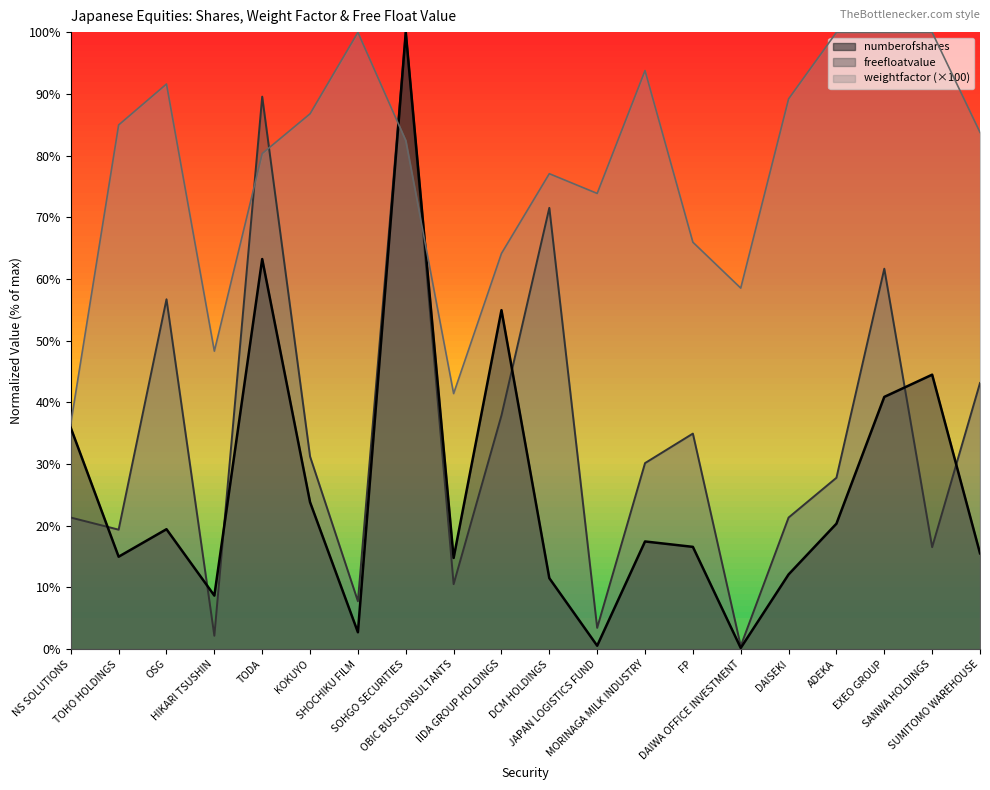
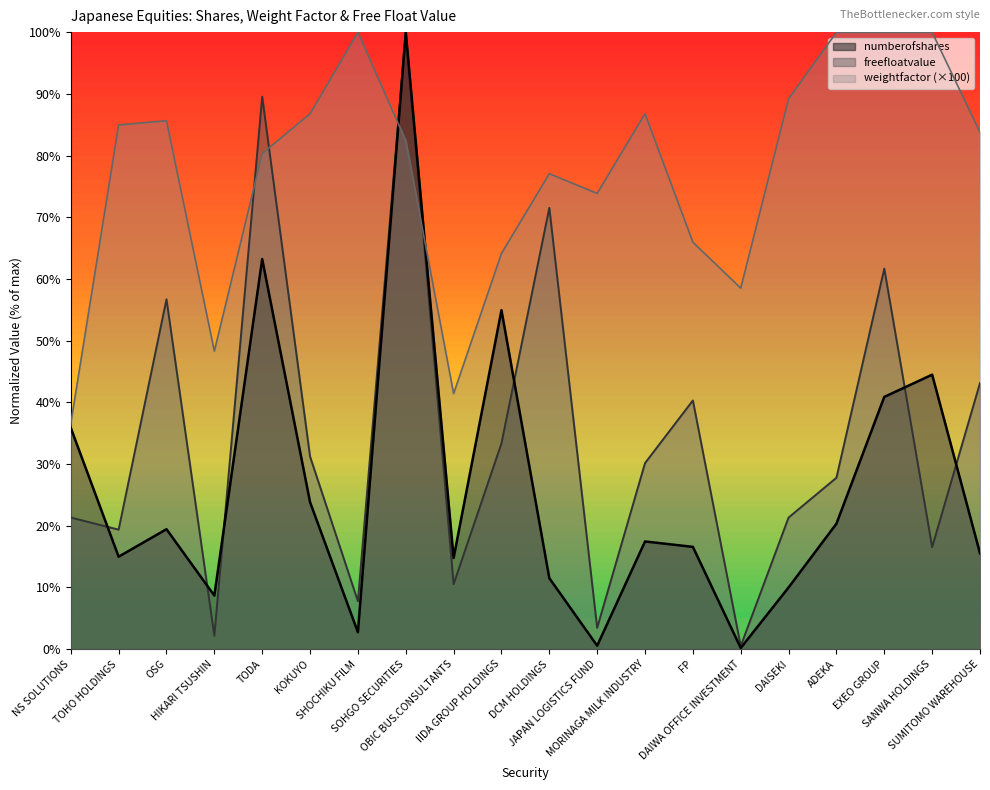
  {
    "numberofshares": {
      "NS SOLUTIONS": "36%",
      "TOHO HOLDINGS": "15%",
      "OSG": "19%",
      "HIKARI TSUSHIN": "9%",
      "TODA": "63%",
      "KOKUYO": "24%",
      "SHOCHIKU FILM": "3%",
      "OBIC BUS.CONSULTANTS": "15%",
      "IIDA GROUP HOLDINGS": "55%",
      "DCM HOLDINGS": "12%",
      "JAPAN LOGISTICS FUND": "1%",
      "MORINAGA MILK INDUSTRY": "17%",
      "FP": "17%",
-     "DAISEKI": "12%",
+     "DAISEKI": "10%",
      "ADEKA": "20%",
      "EXEO GROUP": "41%",
      "SANWA HOLDINGS": "44%",
      "SUMITOMO WAREHOUSE": "16%"
    },
    "freefloatvalue": {
      "NS SOLUTIONS": "21%",
      "TOHO HOLDINGS": "19%",
      "OSG": "57%",
      "HIKARI TSUSHIN": "2%",
      "TODA": "90%",
      "KOKUYO": "31%",
      "SHOCHIKU FILM": "8%",
      "OBIC BUS.CONSULTANTS": "11%",
-     "IIDA GROUP HOLDINGS": "38%",
+     "IIDA GROUP HOLDINGS": "33%",
      "DCM HOLDINGS": "72%",
      "JAPAN LOGISTICS FUND": "3%",
      "MORINAGA MILK INDUSTRY": "30%",
-     "FP": "35%",
+     "FP": "40%",
      "DAISEKI": "21%",
      "ADEKA": "28%",
      "EXEO GROUP": "62%",
      "SANWA HOLDINGS": "17%",
      "SUMITOMO WAREHOUSE": "43%"
    },
    "weightfactor (×100)": {
      "NS SOLUTIONS": "37%",
      "TOHO HOLDINGS": "85%",
-     "OSG": "92%",
+     "OSG": "86%",
      "HIKARI TSUSHIN": "48%",
      "TODA": "80%",
      "KOKUYO": "87%",
      "SHOCHIKU FILM": "100%",
      "SOHGO SECURITIES": "82%",
      "OBIC BUS.CONSULTANTS": "41%",
      "IIDA GROUP HOLDINGS": "64%",
      "DCM HOLDINGS": "77%",
      "JAPAN LOGISTICS FUND": "74%",
-     "MORINAGA MILK INDUSTRY": "94%",
+     "MORINAGA MILK INDUSTRY": "87%",
      "FP": "66%",
      "DAIWA OFFICE INVESTMENT": "59%",
      "DAISEKI": "89%",
      "ADEKA": "100%",
      "EXEO GROUP": "100%",
      "SANWA HOLDINGS": "100%",
      "SUMITOMO WAREHOUSE": "84%"
    }
  }
